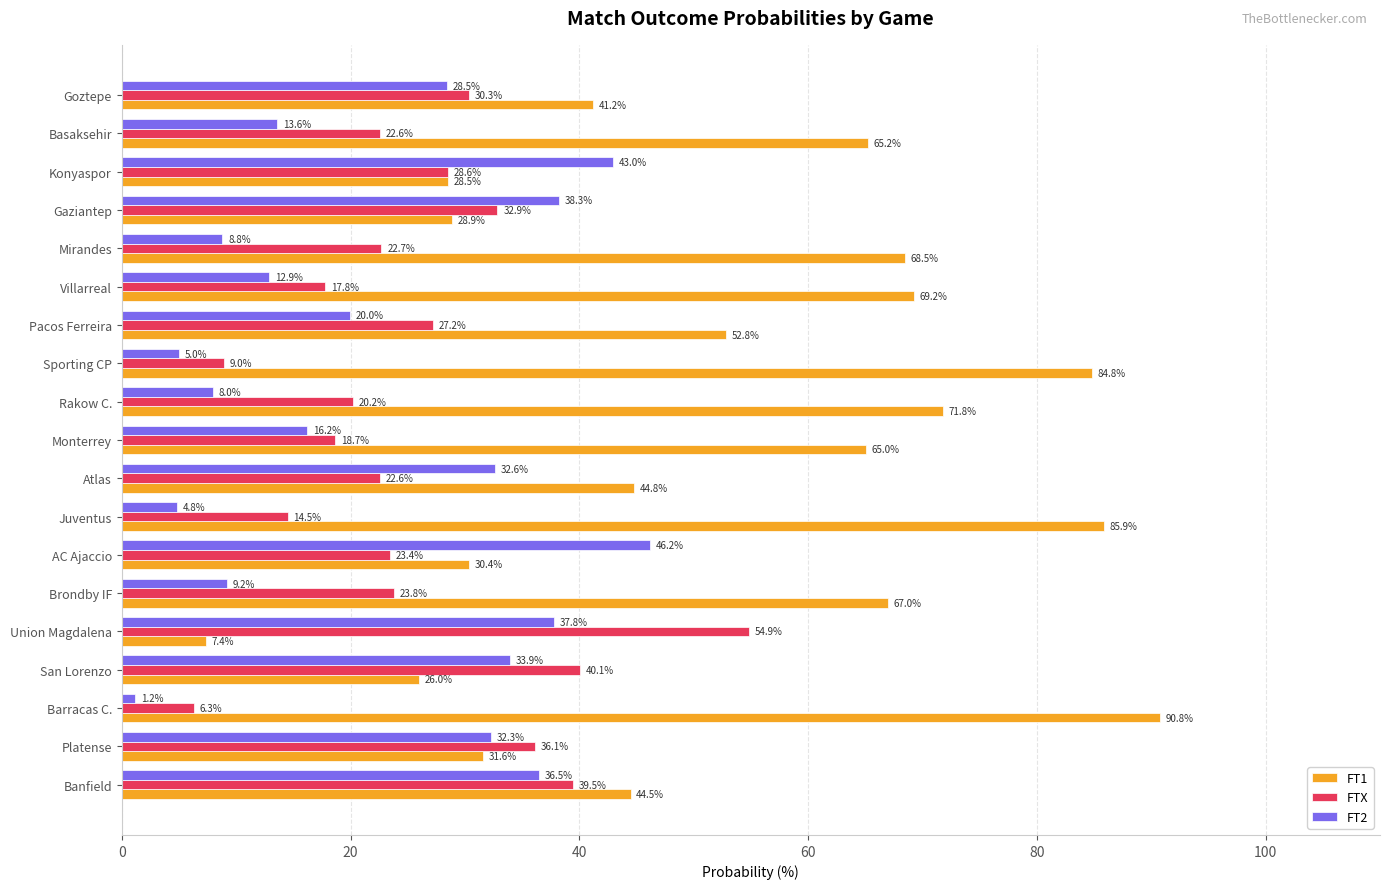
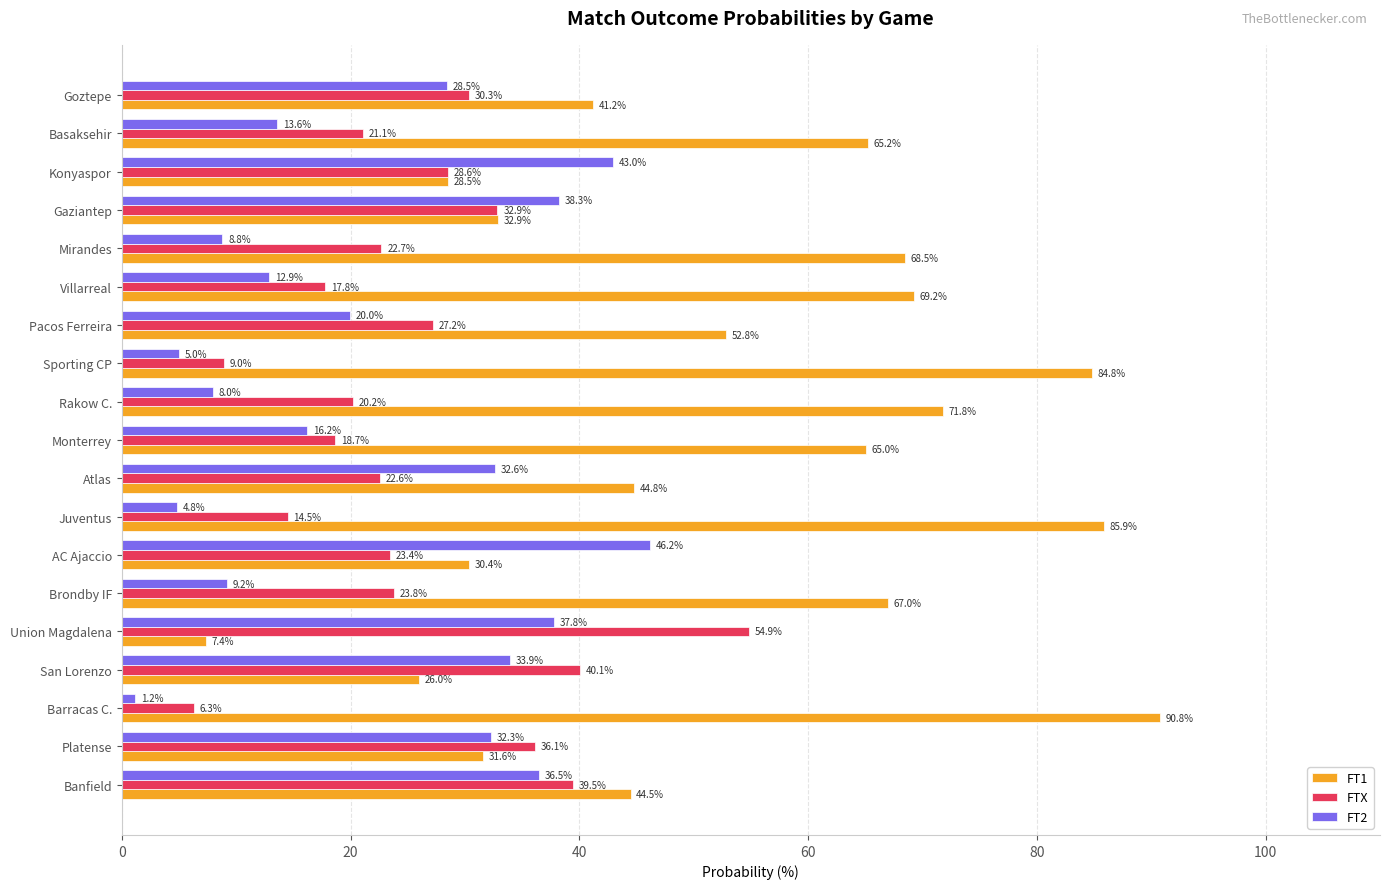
  {
    "FT1": {
      "Goztepe": "41.2%",
      "Basaksehir": "65.2%",
      "Konyaspor": "28.5%",
-     "Gaziantep": "28.9%",
+     "Gaziantep": "32.9%",
      "Mirandes": "68.5%",
      "Villarreal": "69.2%",
      "Pacos Ferreira": "52.8%",
      "Sporting CP": "84.8%",
      "Rakow C.": "71.8%",
      "Monterrey": "65.0%",
      "Atlas": "44.8%",
      "Juventus": "85.9%",
      "AC Ajaccio": "30.4%",
      "Brondby IF": "67.0%",
      "Union Magdalena": "7.4%",
      "San Lorenzo": "26.0%",
      "Barracas C.": "90.8%",
      "Platense": "31.6%",
      "Banfield": "44.5%"
    },
    "FTX": {
      "Goztepe": "30.3%",
-     "Basaksehir": "22.6%",
+     "Basaksehir": "21.1%",
      "Konyaspor": "28.6%",
      "Gaziantep": "32.9%",
      "Mirandes": "22.7%",
      "Villarreal": "17.8%",
      "Pacos Ferreira": "27.2%",
      "Sporting CP": "9.0%",
      "Rakow C.": "20.2%",
      "Monterrey": "18.7%",
      "Atlas": "22.6%",
      "Juventus": "14.5%",
      "AC Ajaccio": "23.4%",
      "Brondby IF": "23.8%",
      "Union Magdalena": "54.9%",
      "San Lorenzo": "40.1%",
      "Barracas C.": "6.3%",
      "Platense": "36.1%",
      "Banfield": "39.5%"
    },
    "FT2": {
      "Goztepe": "28.5%",
      "Basaksehir": "13.6%",
      "Konyaspor": "43.0%",
      "Gaziantep": "38.3%",
      "Mirandes": "8.8%",
      "Villarreal": "12.9%",
      "Pacos Ferreira": "20.0%",
      "Sporting CP": "5.0%",
      "Rakow C.": "8.0%",
      "Monterrey": "16.2%",
      "Atlas": "32.6%",
      "Juventus": "4.8%",
      "AC Ajaccio": "46.2%",
      "Brondby IF": "9.2%",
      "Union Magdalena": "37.8%",
      "San Lorenzo": "33.9%",
      "Barracas C.": "1.2%",
      "Platense": "32.3%",
      "Banfield": "36.5%"
    }
  }
